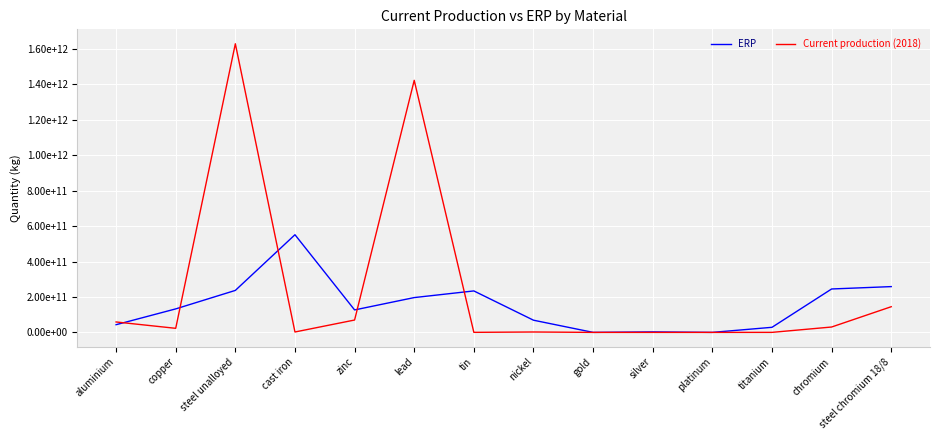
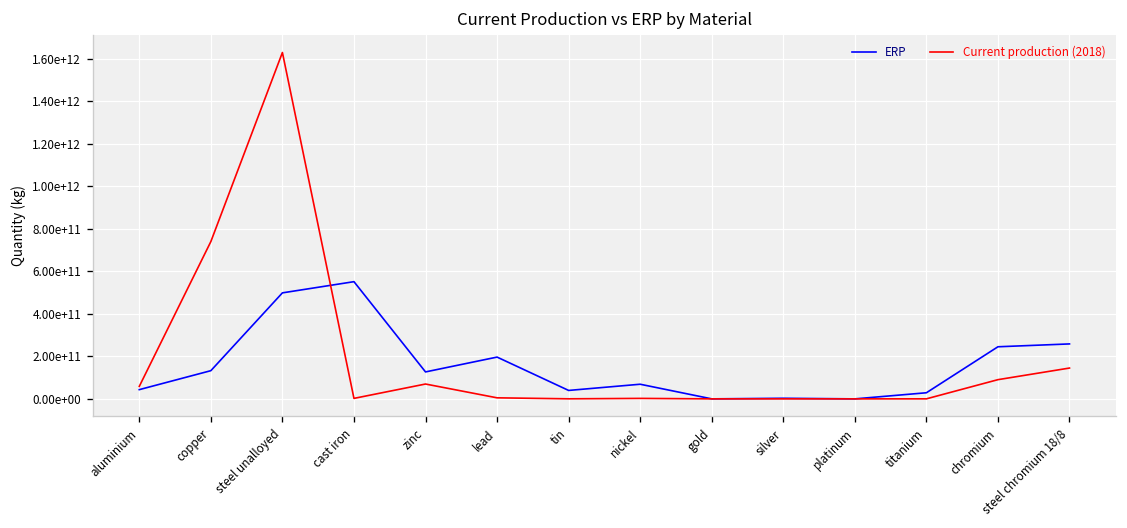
  {
    "ERP": {
      "aluminium": 40000000000,
      "copper": 130000000000,
-     "steel unalloyed": 240000000000,
+     "steel unalloyed": 500000000000,
      "cast iron": 550000000000,
      "zinc": 130000000000,
      "lead": 200000000000,
-     "tin": 230000000000,
+     "tin": 40000000000,
      "nickel": 70000000000,
      "titanium": 30000000000,
      "chromium": 250000000000,
      "steel chromium 18/8": 260000000000
    },
    "Current production (2018)": {
      "aluminium": 60000000000,
-     "copper": 20000000000,
+     "copper": 740000000000,
      "steel unalloyed": 1630000000000,
      "cast iron": 0,
      "zinc": 70000000000,
-     "lead": 1420000000000,
+     "lead": 0,
      "tin": 0,
      "nickel": 0,
      "titanium": 0,
-     "chromium": 30000000000,
+     "chromium": 90000000000,
      "steel chromium 18/8": 150000000000
    }
  }
